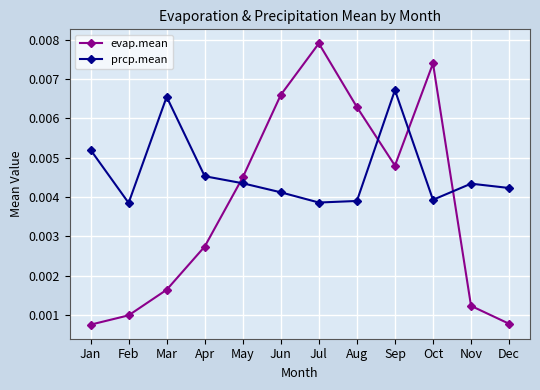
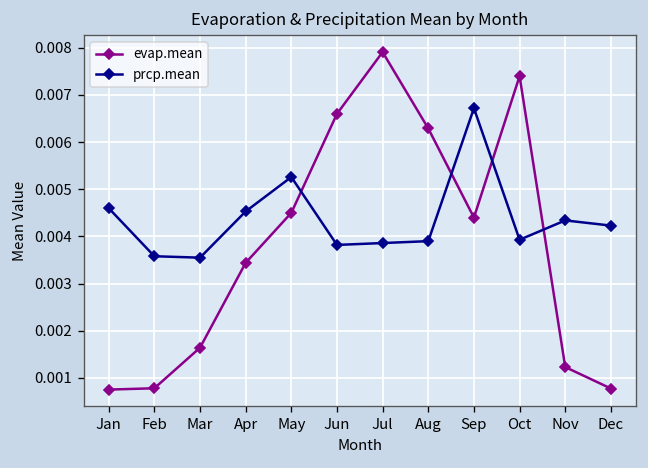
  {
    "evap.mean": {
      "Jan": 0.0008,
-     "Feb": 0.0010,
+     "Feb": 0.0008,
      "Mar": 0.0016,
-     "Apr": 0.0027,
+     "Apr": 0.0034,
      "May": 0.0045,
      "Jun": 0.0066,
      "Jul": 0.0079,
      "Aug": 0.0063,
-     "Sep": 0.0048,
+     "Sep": 0.0044,
      "Oct": 0.0074,
      "Nov": 0.0012,
      "Dec": 0.0008
    },
    "prcp.mean": {
-     "Jan": 0.0052,
-     "Feb": 0.0039,
-     "Mar": 0.0066,
+     "Jan": 0.0046,
+     "Feb": 0.0036,
+     "Mar": 0.0036,
      "Apr": 0.0045,
-     "May": 0.0044,
-     "Jun": 0.0041,
+     "May": 0.0053,
+     "Jun": 0.0038,
      "Jul": 0.0039,
      "Aug": 0.0039,
      "Sep": 0.0067,
      "Oct": 0.0039,
      "Nov": 0.0043,
      "Dec": 0.0042
    }
  }
